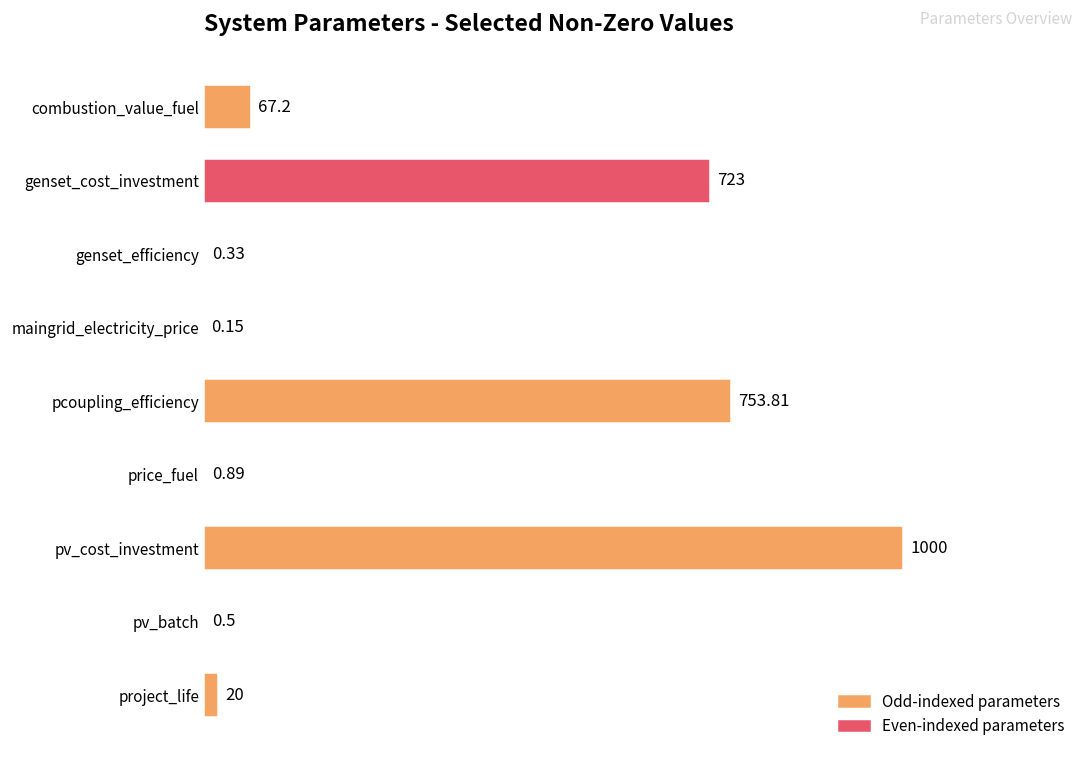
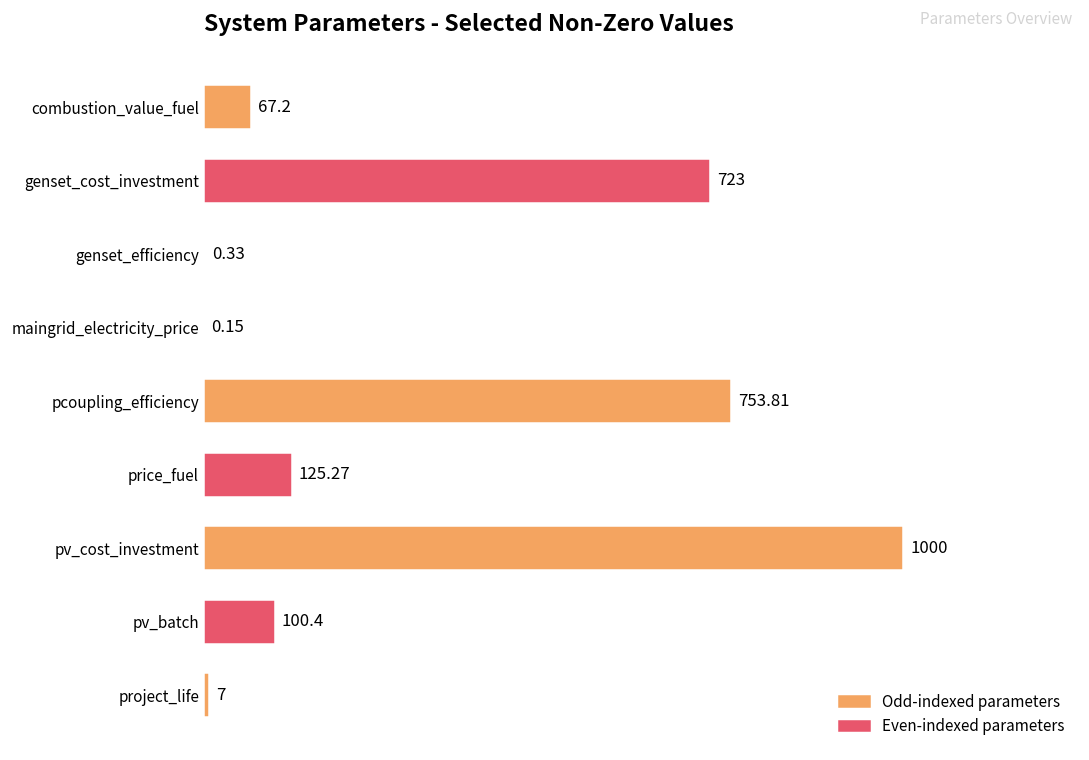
  {
    "combustion_value_fuel": 67.2,
    "genset_cost_investment": 723,
    "genset_efficiency": 0.33,
    "maingrid_electricity_price": 0.15,
    "pcoupling_efficiency": 753.81,
-   "price_fuel": 0.89,
+   "price_fuel": 125.27,
    "pv_cost_investment": 1000,
-   "pv_batch": 0.5,
-   "project_life": 20
+   "pv_batch": 100.4,
+   "project_life": 7
  }
